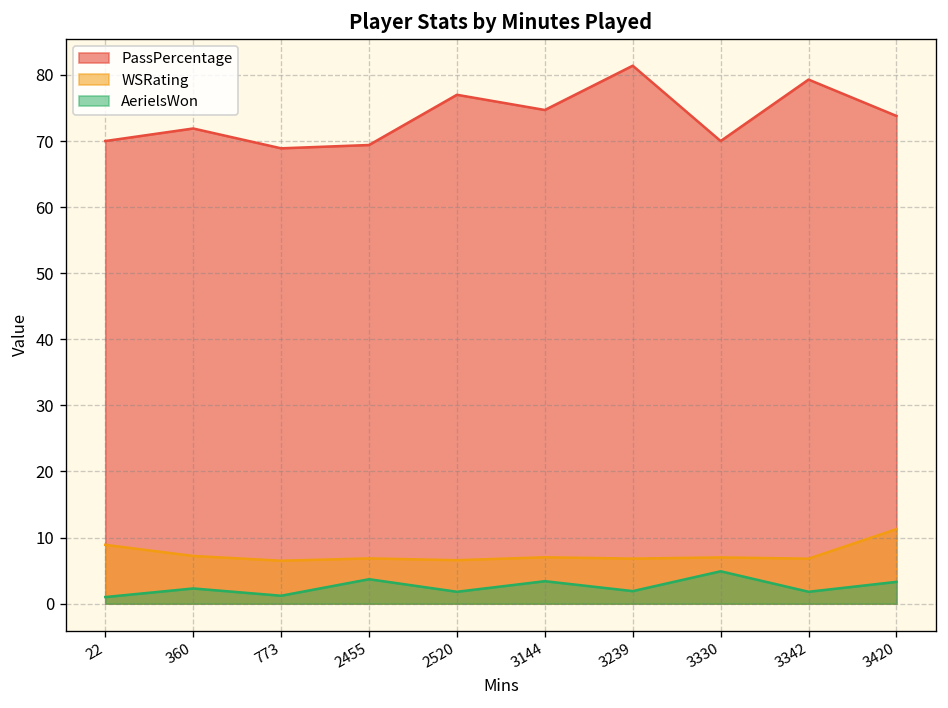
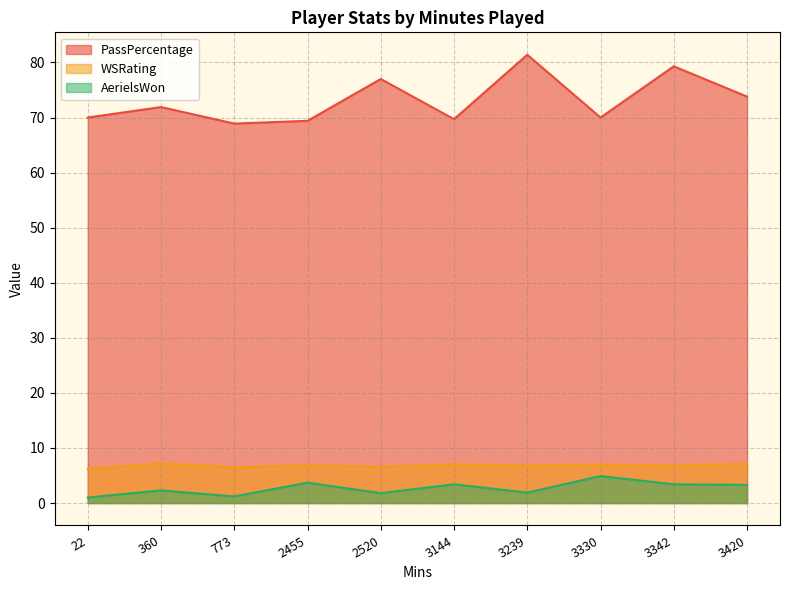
  {
    "PassPercentage": {
      "22": 70,
      "360": 72,
      "773": 69,
      "2455": 69,
      "2520": 77,
-     "3144": 75,
+     "3144": 70,
      "3239": 81,
      "3330": 70,
      "3342": 79,
      "3420": 74
    },
    "WSRating": {
-     "22": 9,
+     "22": 6,
      "360": 7,
      "773": 7,
      "2455": 7,
      "2520": 7,
      "3144": 7,
      "3239": 7,
      "3330": 7,
      "3342": 7,
-     "3420": 11
+     "3420": 7
    },
    "AerielsWon": {
      "22": 1,
      "360": 2,
      "773": 1,
      "2455": 4,
      "2520": 2,
      "3144": 3,
      "3239": 2,
      "3330": 5,
-     "3342": 2,
+     "3342": 3,
      "3420": 3
    }
  }
